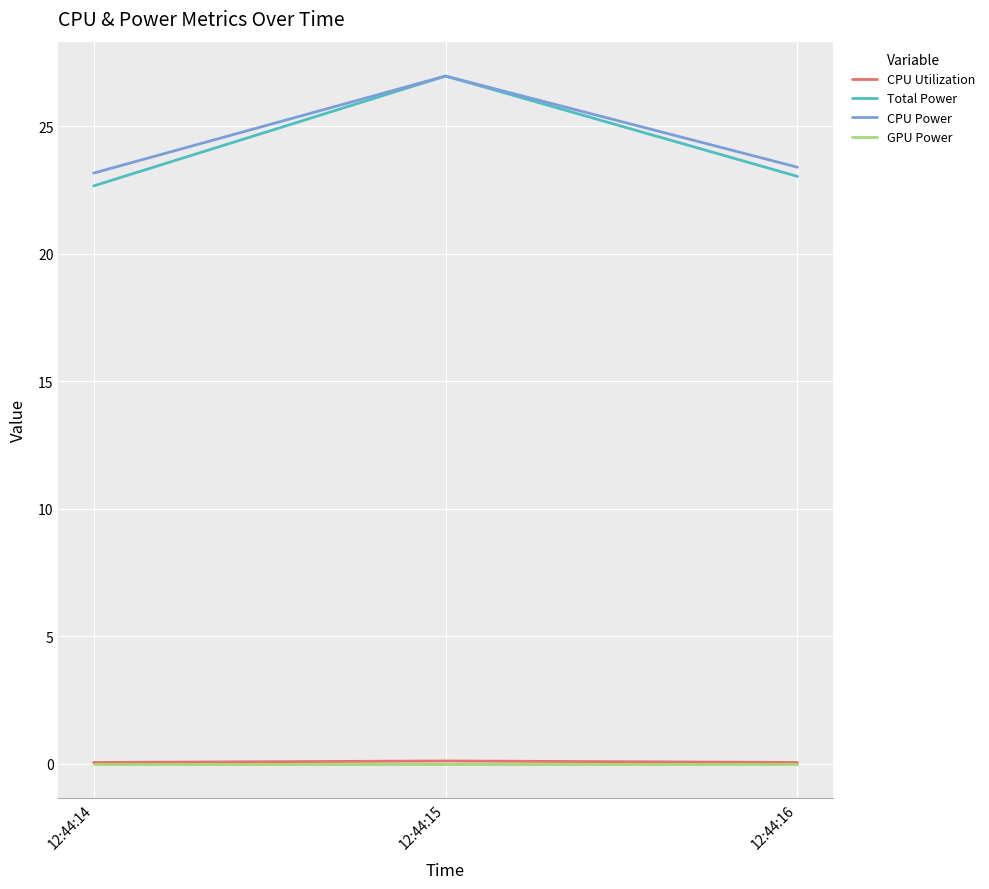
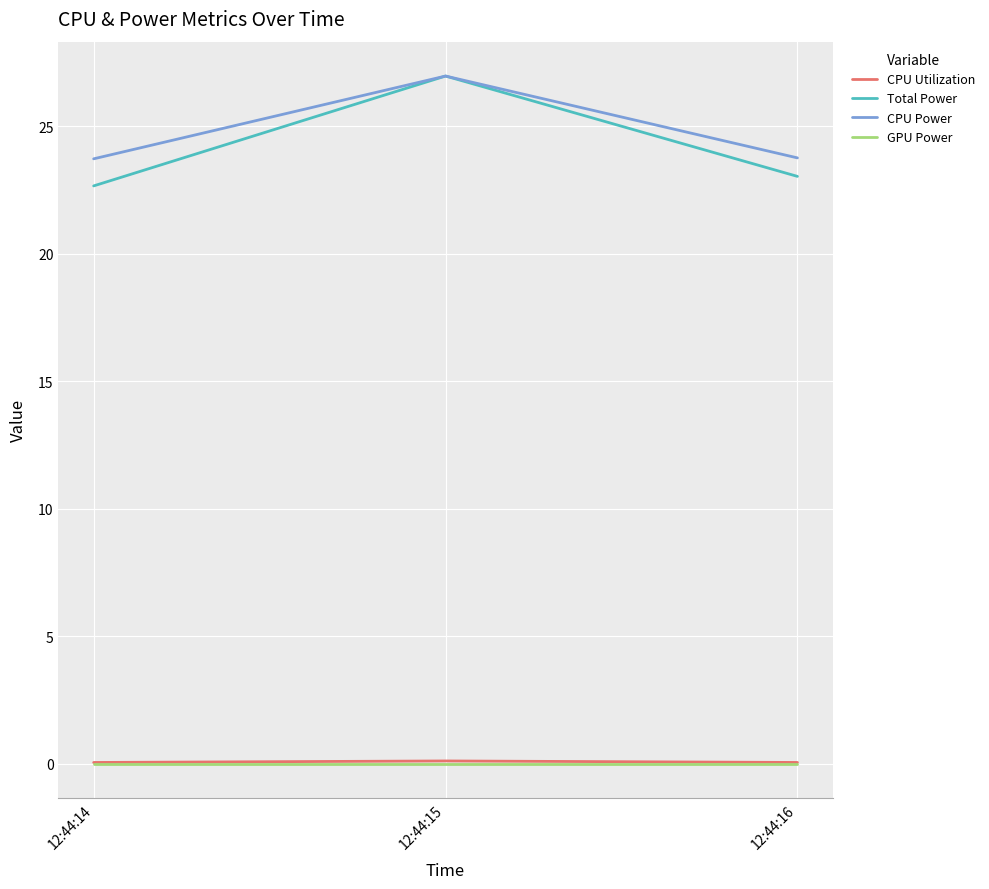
  {
    "CPU Utilization": {
      "12:44:15": 0.1
    },
    "Total Power": {
      "12:44:14": 22.7,
      "12:44:16": 23.0
    },
    "CPU Power": {
-     "12:44:14": 23.2,
-     "12:44:16": 23.4
+     "12:44:14": 23.7,
+     "12:44:16": 23.8
    },
    "GPU Power": {
      "12:44:15": 0.0
    }
  }
